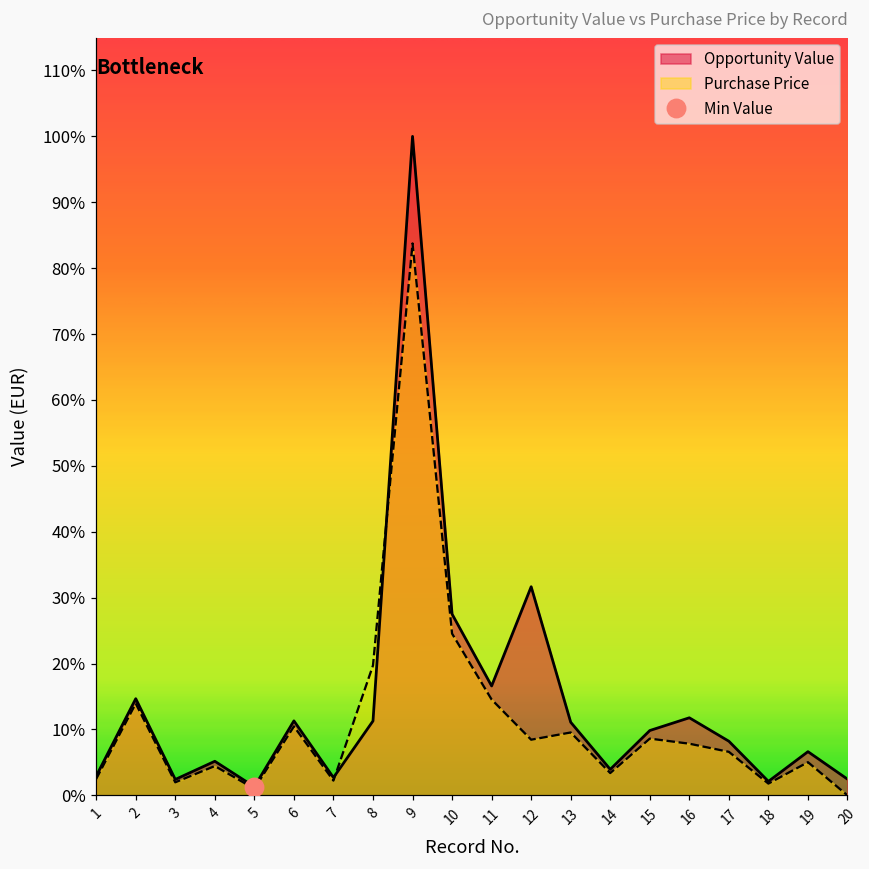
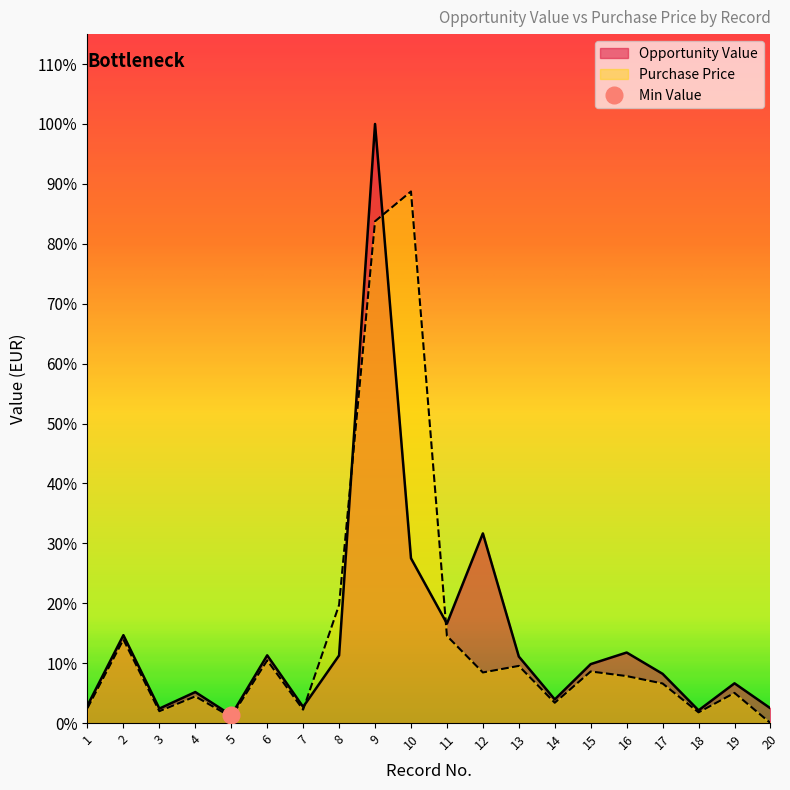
  {
    "Purchase Price": {
      "1": "2%",
      "2": "14%",
      "3": "2%",
      "4": "4%",
      "6": "10%",
      "7": "2%",
      "8": "20%",
      "9": "84%",
-     "10": "25%",
+     "10": "89%",
      "11": "15%",
      "12": "8%",
      "13": "10%",
      "14": "3%",
      "15": "9%",
      "16": "8%",
      "17": "7%",
      "19": "5%",
      "20": "0%"
    }
  }
